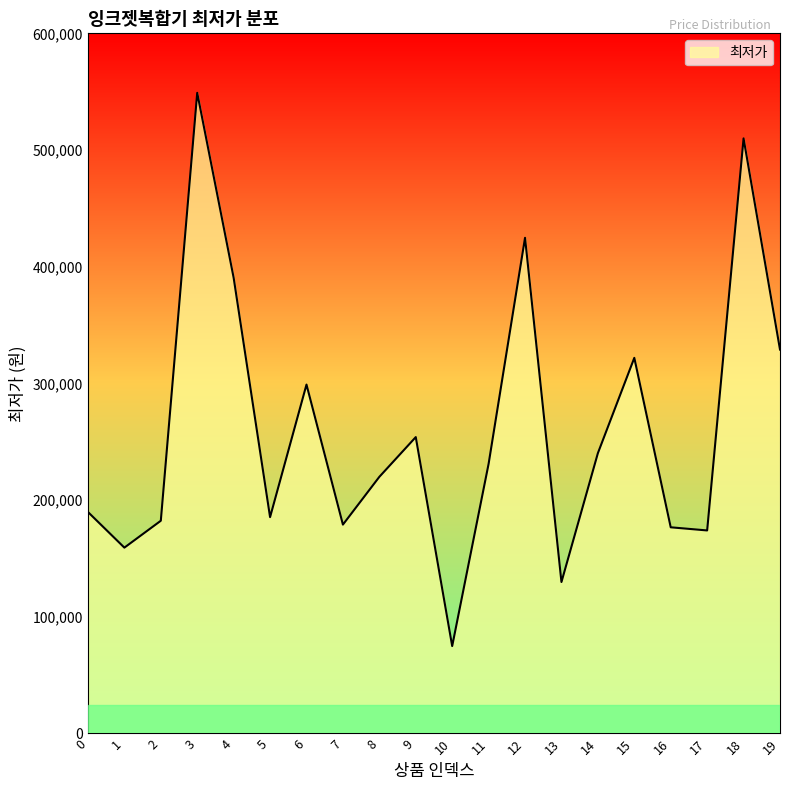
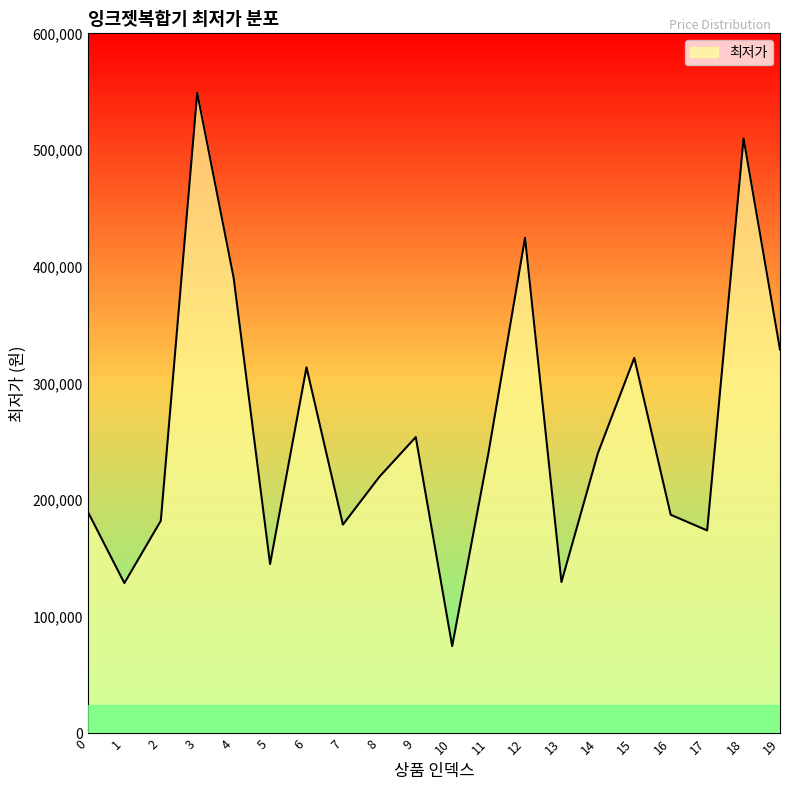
  {
    "0": "190,000",
-   "1": "159,000",
+   "1": "129,000",
    "2": "182,000",
    "3": "549,000",
    "4": "391,000",
-   "5": "185,000",
-   "6": "299,000",
+   "5": "145,000",
+   "6": "314,000",
    "7": "179,000",
    "8": "220,000",
    "9": "254,000",
    "10": "75,000",
-   "11": "231,000",
+   "11": "241,000",
    "12": "425,000",
    "13": "130,000",
    "14": "240,000",
    "15": "322,000",
-   "16": "177,000",
+   "16": "187,000",
    "17": "174,000",
    "18": "510,000",
    "19": "329,000"
  }
